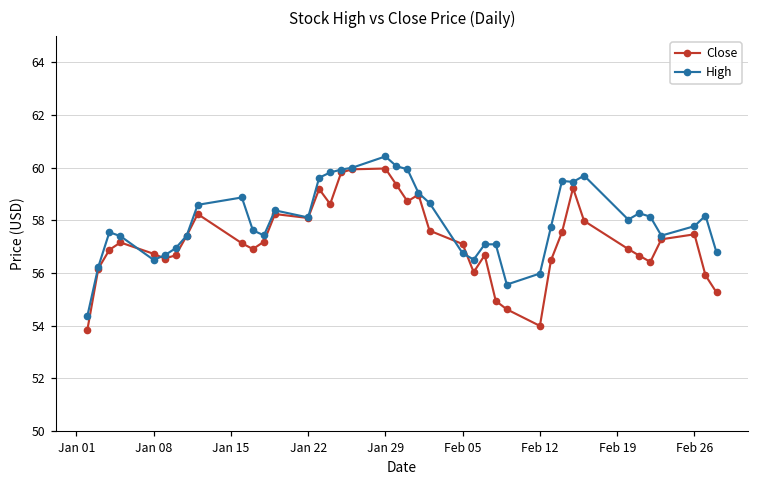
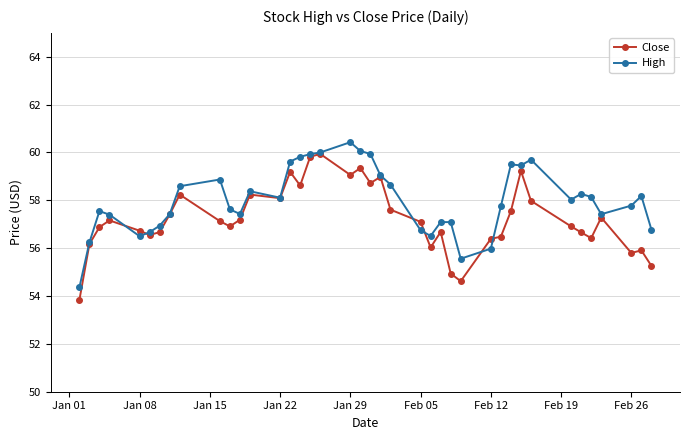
  {
    "Close": {
      "Jan 08": 56.7,
-     "Jan 29": 60.0,
+     "Jan 29": 59.1,
      "Feb 05": 57.1,
-     "Feb 12": 54.0,
-     "Feb 26": 57.5
+     "Feb 12": 56.4,
+     "Feb 26": 55.8
    },
    "High": {
      "Jan 08": 56.5,
      "Jan 29": 60.4,
      "Feb 05": 56.8,
      "Feb 12": 56.0,
      "Feb 26": 57.8
    }
  }
